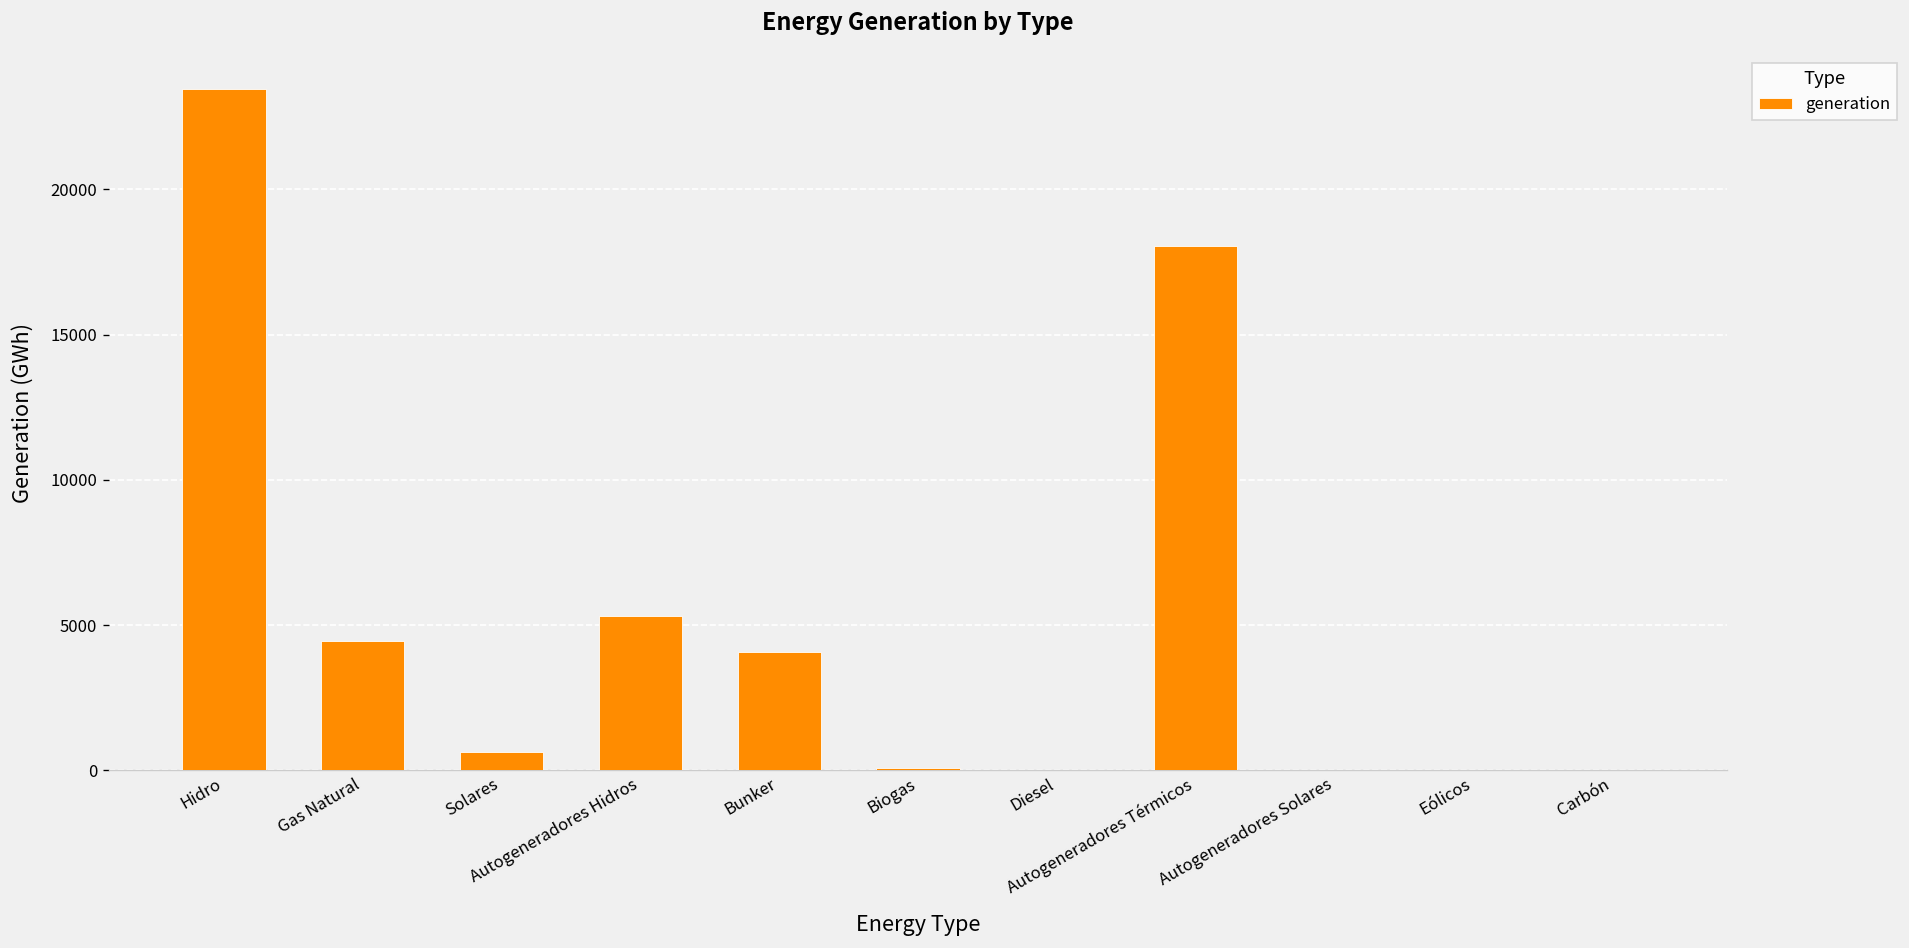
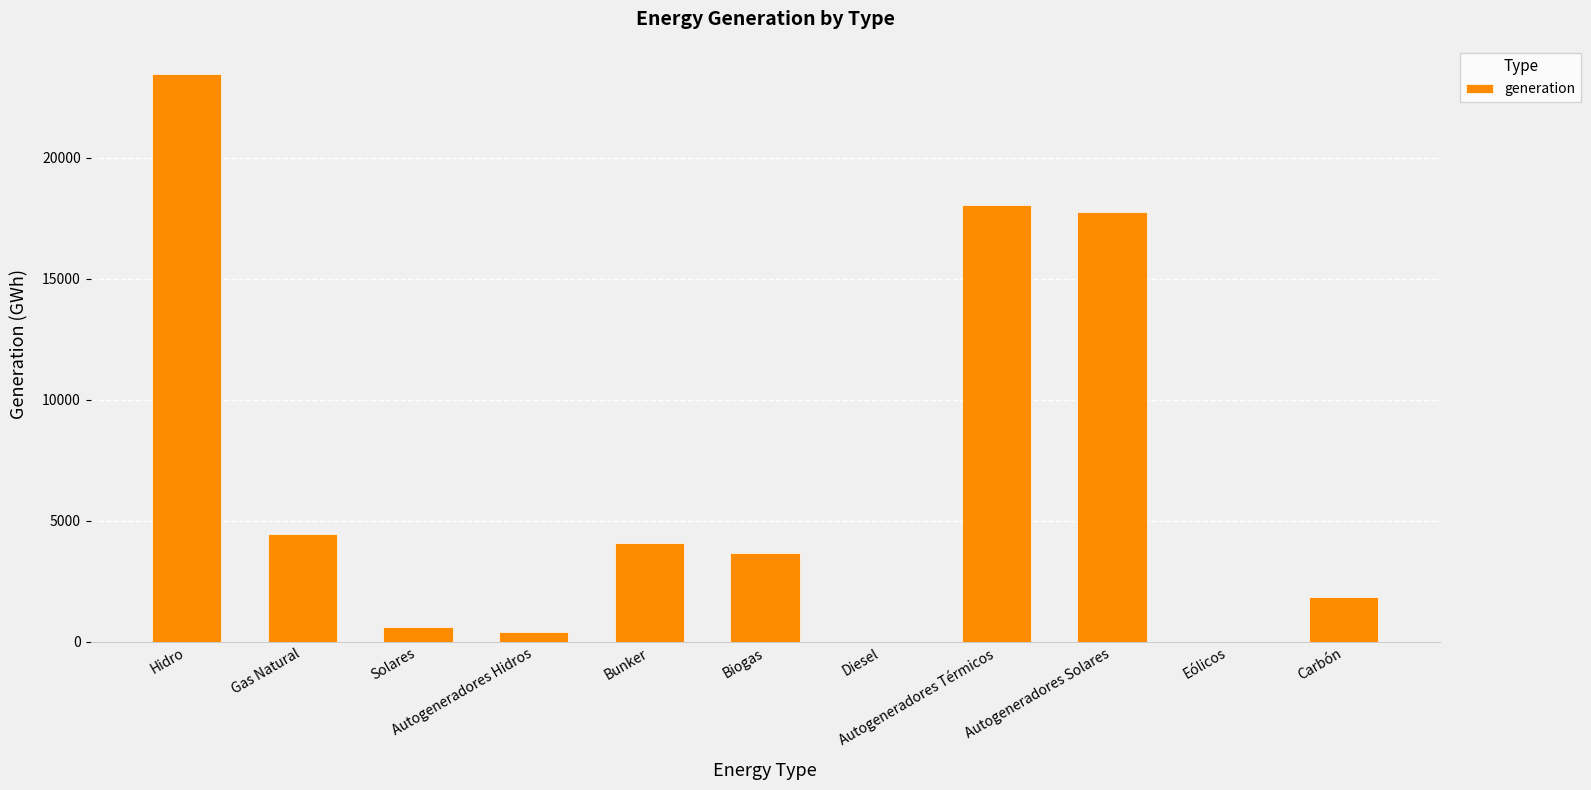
  {
    "Hidro": 23500,
    "Gas Natural": 4500,
    "Solares": 600,
-   "Autogeneradores Hidros": 5300,
+   "Autogeneradores Hidros": 400,
    "Bunker": 4100,
-   "Biogas": 100,
+   "Biogas": 3700,
    "Diesel": 0,
    "Autogeneradores Térmicos": 18100,
-   "Autogeneradores Solares": 0,
+   "Autogeneradores Solares": 17700,
    "Eólicos": 0,
-   "Carbón": 0
+   "Carbón": 1900
  }
